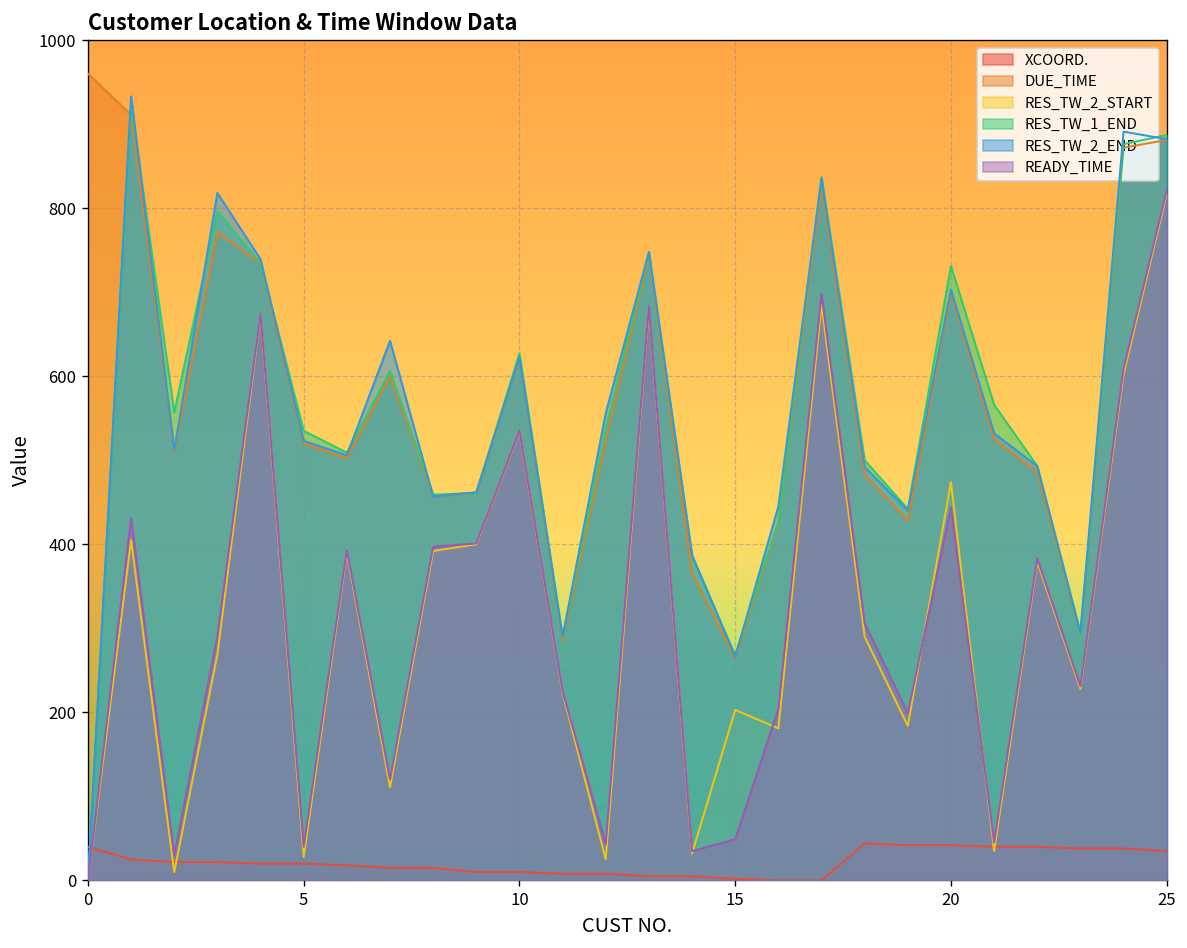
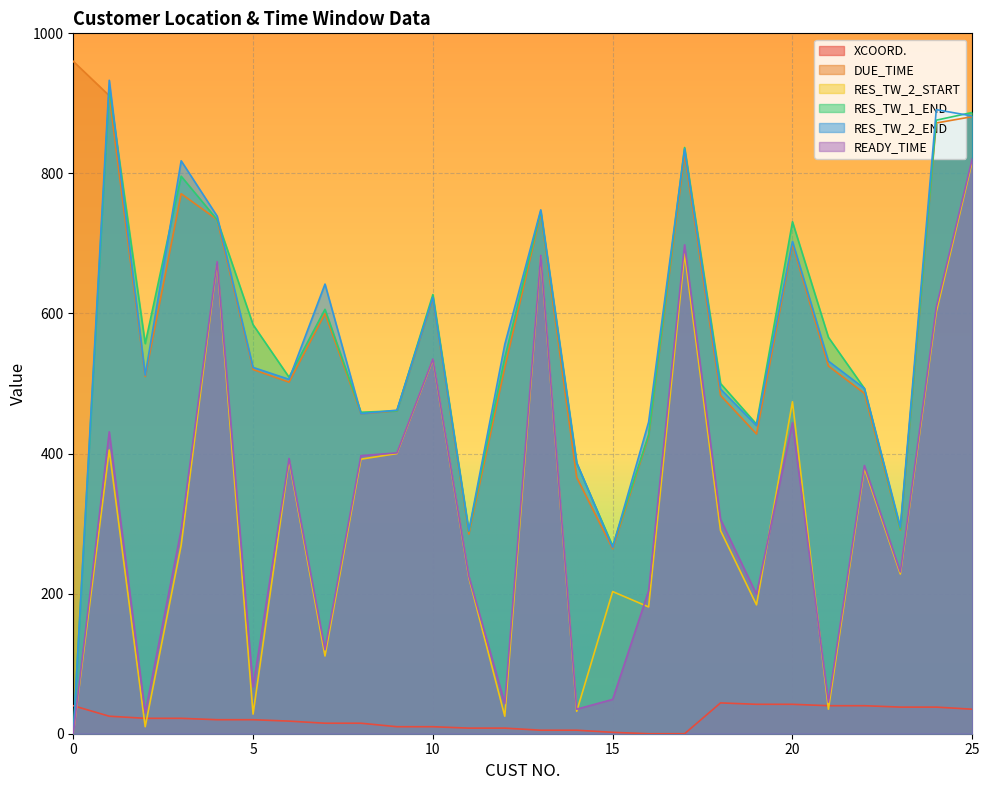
  {
    "RES_TW_1_END": {
-     "5": 540,
+     "5": 580,
      "10": 630,
      "20": 730,
      "25": 890
    },
    "RES_TW_2_END": {
      "20": 700
    },
    "READY_TIME": {
-     "5": 40,
+     "5": 70,
      "15": 50,
      "20": 440,
      "25": 820
    }
  }
